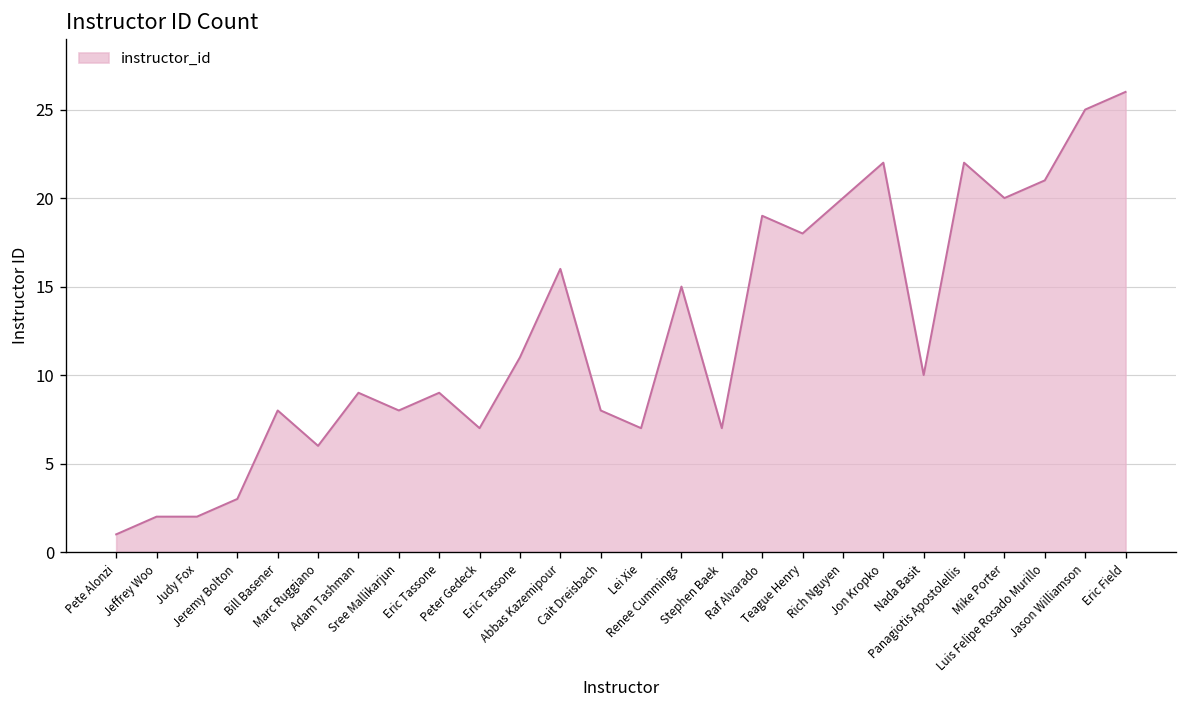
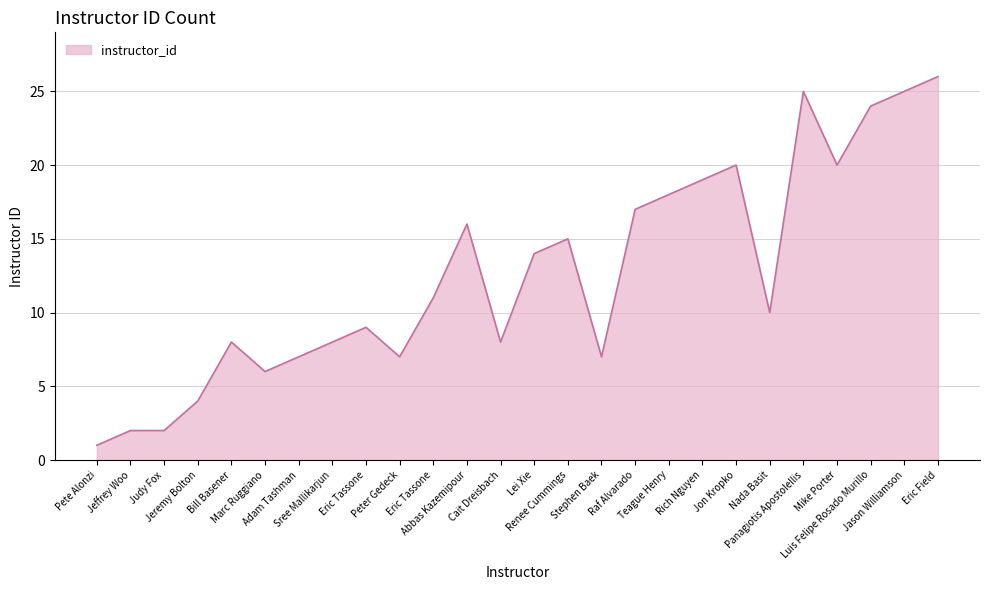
  {
    "Pete Alonzi": 1,
    "Jeffrey Woo": 2,
    "Judy Fox": 2,
-   "Jeremy Bolton": 3,
+   "Jeremy Bolton": 4,
    "Bill Basener": 8,
    "Marc Ruggiano": 6,
-   "Adam Tashman": 9,
+   "Adam Tashman": 7,
    "Sree Mallikarjun": 8,
    "Peter Gedeck": 7,
    "Abbas Kazemipour": 16,
    "Cait Dreisbach": 8,
-   "Lei Xie": 7,
+   "Lei Xie": 14,
    "Renee Cummings": 15,
    "Stephen Baek": 7,
-   "Raf Alvarado": 19,
+   "Raf Alvarado": 17,
    "Teague Henry": 18,
-   "Rich Nguyen": 20,
-   "Jon Kropko": 22,
+   "Rich Nguyen": 19,
+   "Jon Kropko": 20,
    "Nada Basit": 10,
-   "Panagiotis Apostolellis": 22,
+   "Panagiotis Apostolellis": 25,
    "Mike Porter": 20,
-   "Luis Felipe Rosado Murillo": 21,
+   "Luis Felipe Rosado Murillo": 24,
    "Jason Williamson": 25,
    "Eric Field": 26
  }
